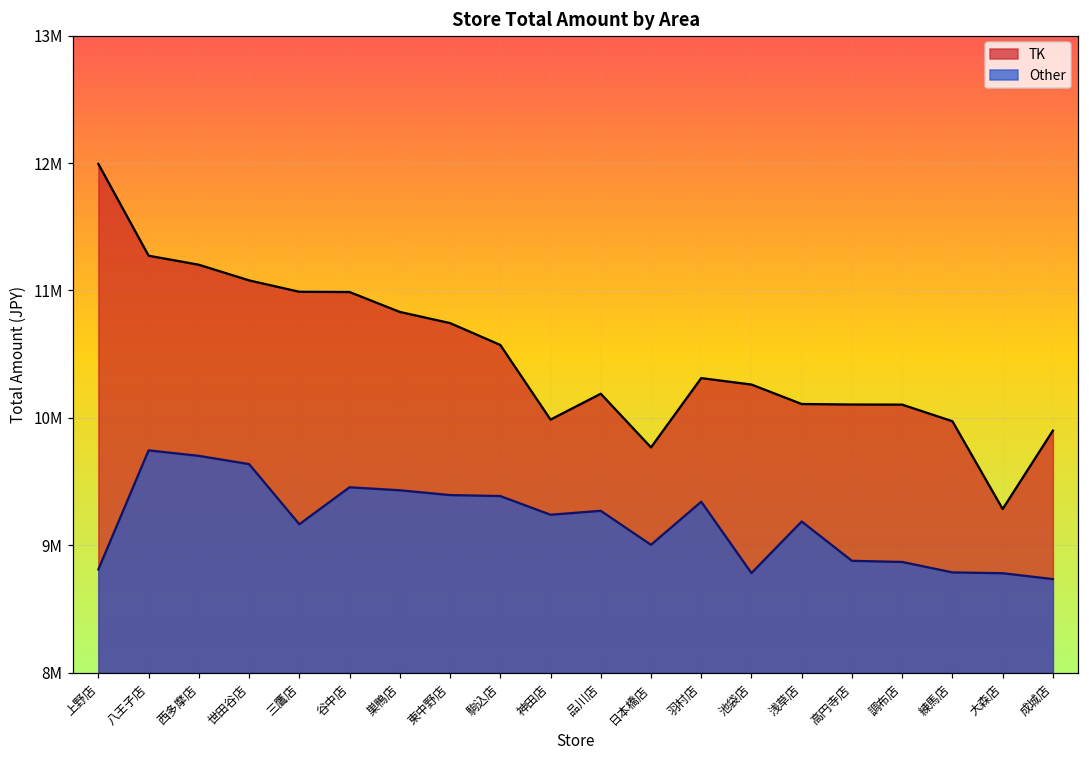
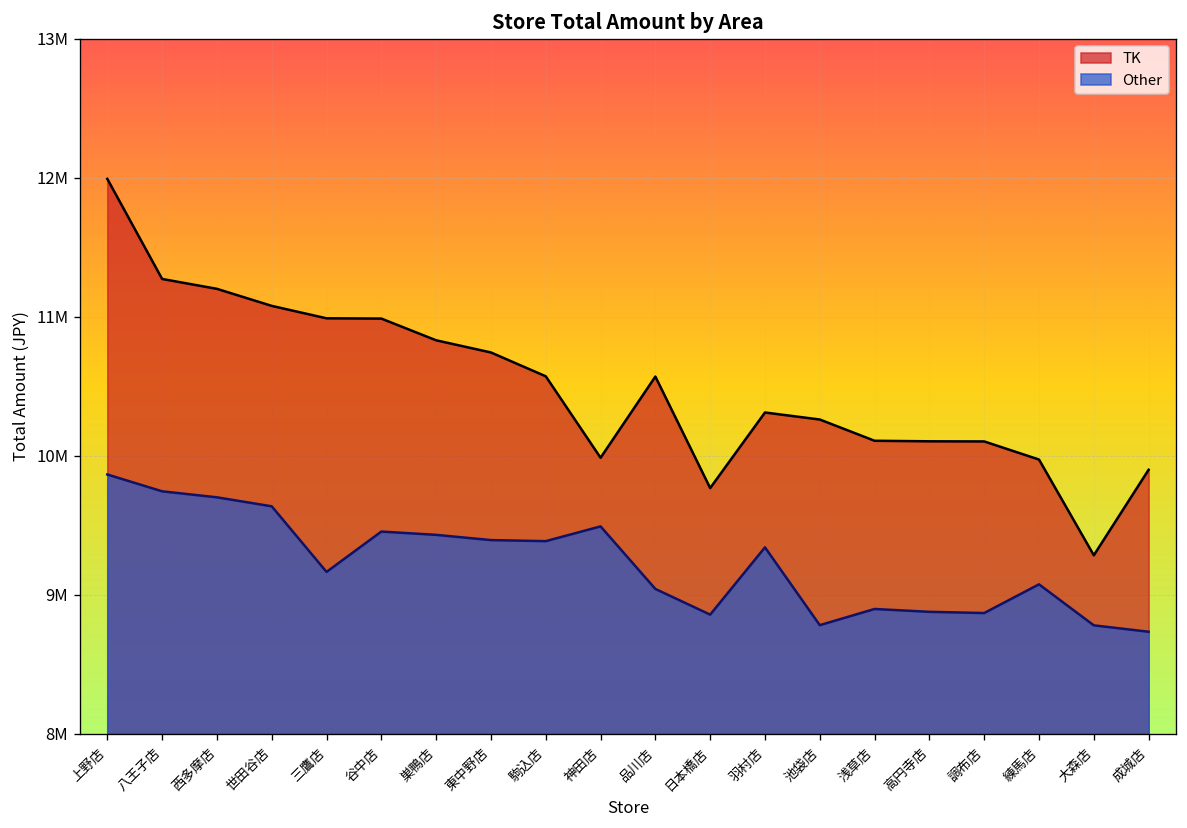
  {
    "TK": {
      "上野店": 11990000,
      "八王子店": 11270000,
      "西多摩店": 11200000,
      "世田谷店": 11080000,
      "三鷹店": 10990000,
      "谷中店": 10990000,
      "巣鴨店": 10830000,
      "東中野店": 10740000,
      "駒込店": 10570000,
      "神田店": 9990000,
-     "品川店": 10190000,
+     "品川店": 10570000,
      "日本橋店": 9770000,
      "羽村店": 10310000,
      "池袋店": 10260000,
      "浅草店": 10110000,
      "高円寺店": 10110000,
      "調布店": 10100000,
      "練馬店": 9970000,
      "大森店": 9290000,
      "成城店": 9900000
    },
    "Other": {
-     "上野店": 8810000,
+     "上野店": 9870000,
      "八王子店": 9750000,
      "西多摩店": 9700000,
      "世田谷店": 9640000,
      "三鷹店": 9170000,
      "谷中店": 9460000,
      "巣鴨店": 9430000,
      "東中野店": 9390000,
      "駒込店": 9390000,
-     "神田店": 9240000,
-     "品川店": 9270000,
-     "日本橋店": 9000000,
+     "神田店": 9490000,
+     "品川店": 9040000,
+     "日本橋店": 8860000,
      "羽村店": 9340000,
      "池袋店": 8780000,
-     "浅草店": 9190000,
+     "浅草店": 8900000,
      "高円寺店": 8880000,
      "調布店": 8870000,
-     "練馬店": 8790000,
+     "練馬店": 9080000,
      "大森店": 8780000,
      "成城店": 8740000
    }
  }
